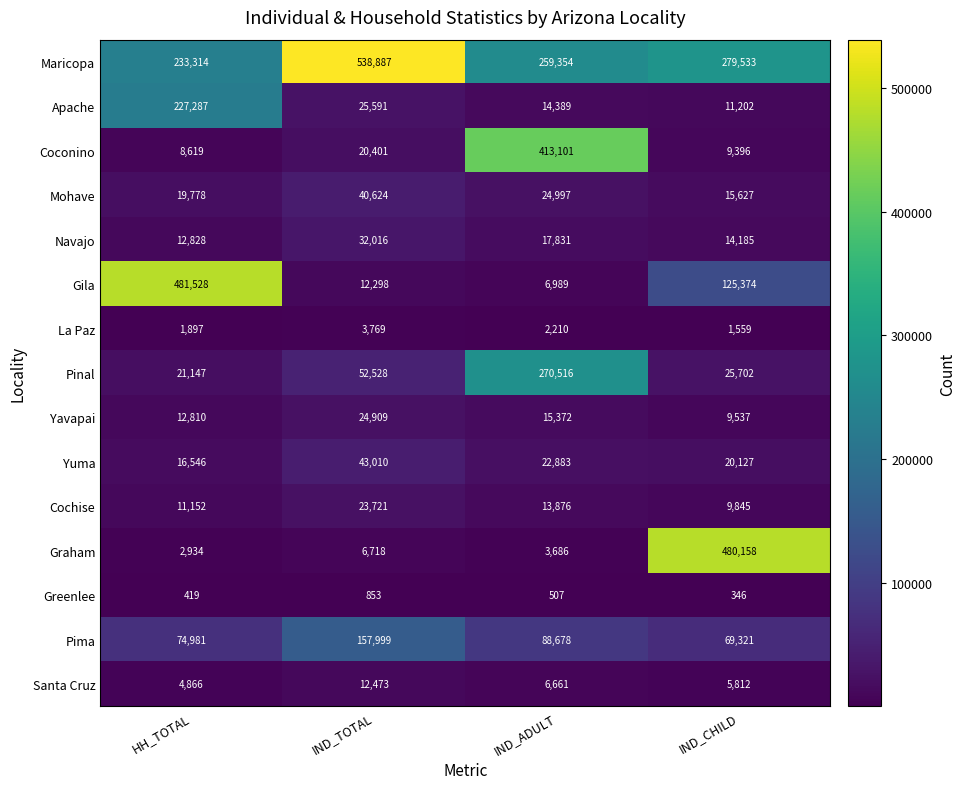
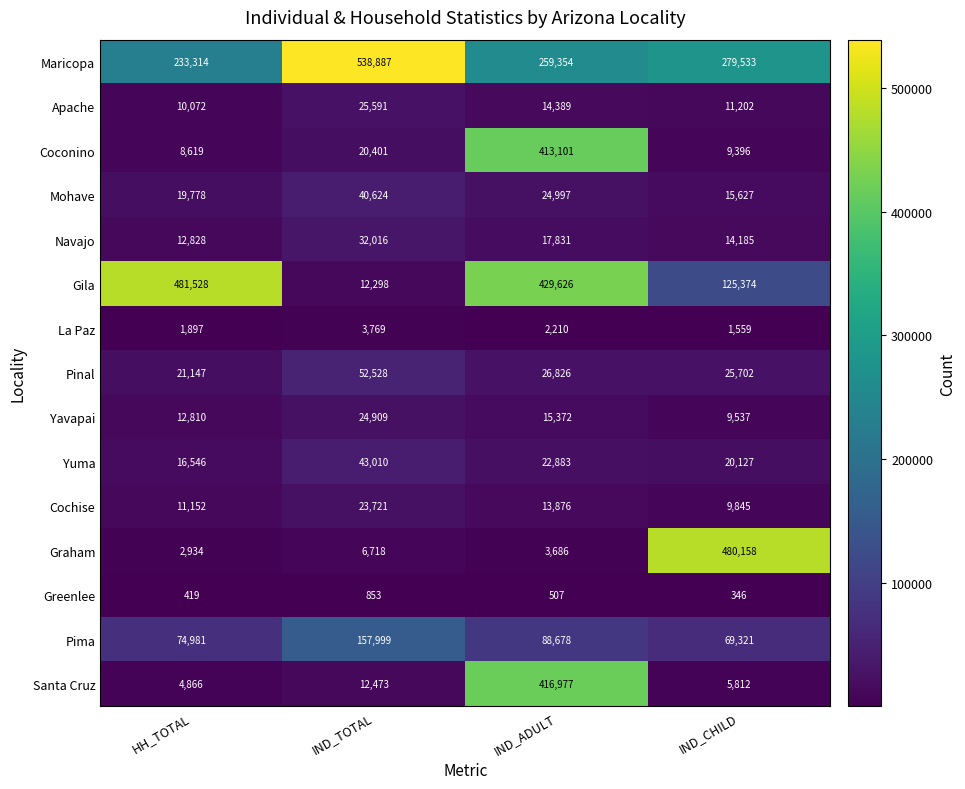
  {
    "Maricopa": {
      "HH_TOTAL": "233,314",
      "IND_TOTAL": "538,887",
      "IND_ADULT": "259,354",
      "IND_CHILD": "279,533"
    },
    "Apache": {
-     "HH_TOTAL": "227,287",
+     "HH_TOTAL": "10,072",
      "IND_TOTAL": "25,591",
      "IND_ADULT": "14,389",
      "IND_CHILD": "11,202"
    },
    "Coconino": {
      "HH_TOTAL": "8,619",
      "IND_TOTAL": "20,401",
      "IND_ADULT": "413,101",
      "IND_CHILD": "9,396"
    },
    "Mohave": {
      "HH_TOTAL": "19,778",
      "IND_TOTAL": "40,624",
      "IND_ADULT": "24,997",
      "IND_CHILD": "15,627"
    },
    "Navajo": {
      "HH_TOTAL": "12,828",
      "IND_TOTAL": "32,016",
      "IND_ADULT": "17,831",
      "IND_CHILD": "14,185"
    },
    "Gila": {
      "HH_TOTAL": "481,528",
      "IND_TOTAL": "12,298",
-     "IND_ADULT": "6,989",
+     "IND_ADULT": "429,626",
      "IND_CHILD": "125,374"
    },
    "La Paz": {
      "HH_TOTAL": "1,897",
      "IND_TOTAL": "3,769",
      "IND_ADULT": "2,210",
      "IND_CHILD": "1,559"
    },
    "Pinal": {
      "HH_TOTAL": "21,147",
      "IND_TOTAL": "52,528",
-     "IND_ADULT": "270,516",
+     "IND_ADULT": "26,826",
      "IND_CHILD": "25,702"
    },
    "Yavapai": {
      "HH_TOTAL": "12,810",
      "IND_TOTAL": "24,909",
      "IND_ADULT": "15,372",
      "IND_CHILD": "9,537"
    },
    "Yuma": {
      "HH_TOTAL": "16,546",
      "IND_TOTAL": "43,010",
      "IND_ADULT": "22,883",
      "IND_CHILD": "20,127"
    },
    "Cochise": {
      "HH_TOTAL": "11,152",
      "IND_TOTAL": "23,721",
      "IND_ADULT": "13,876",
      "IND_CHILD": "9,845"
    },
    "Graham": {
      "HH_TOTAL": "2,934",
      "IND_TOTAL": "6,718",
      "IND_ADULT": "3,686",
      "IND_CHILD": "480,158"
    },
    "Greenlee": {
      "HH_TOTAL": "419",
      "IND_TOTAL": "853",
      "IND_ADULT": "507",
      "IND_CHILD": "346"
    },
    "Pima": {
      "HH_TOTAL": "74,981",
      "IND_TOTAL": "157,999",
      "IND_ADULT": "88,678",
      "IND_CHILD": "69,321"
    },
    "Santa Cruz": {
      "HH_TOTAL": "4,866",
      "IND_TOTAL": "12,473",
-     "IND_ADULT": "6,661",
+     "IND_ADULT": "416,977",
      "IND_CHILD": "5,812"
    }
  }
